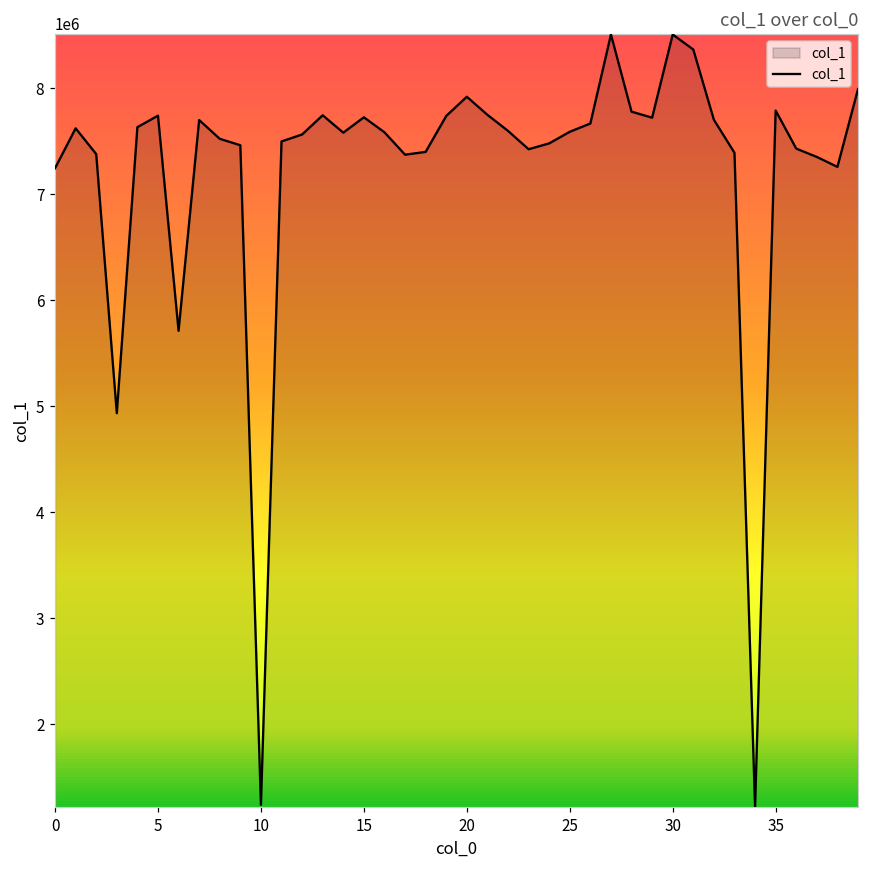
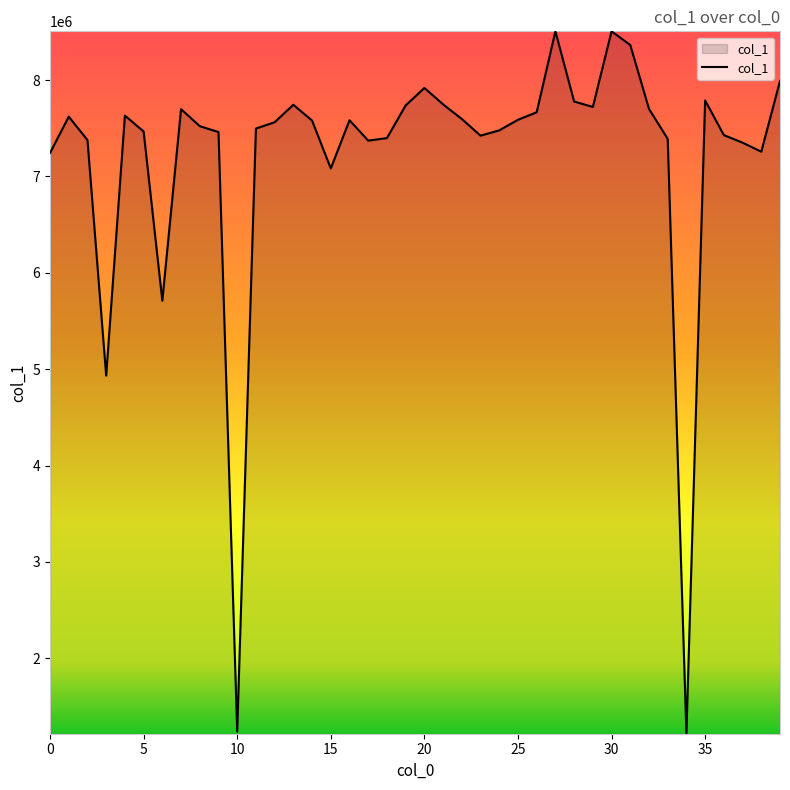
  {
    "0": 7200000,
-   "5": 7700000,
+   "5": 7500000,
    "10": 1200000,
-   "15": 7700000,
+   "15": 7100000,
    "20": 7900000,
    "25": 7600000,
    "30": 8500000,
    "35": 7800000
  }
